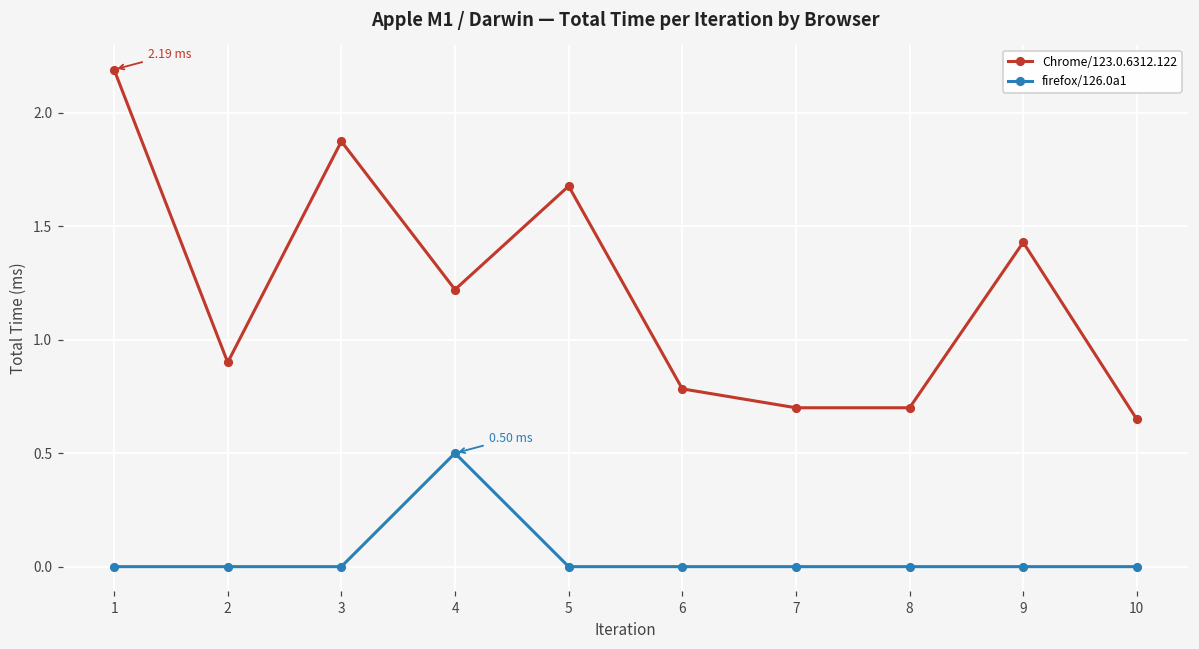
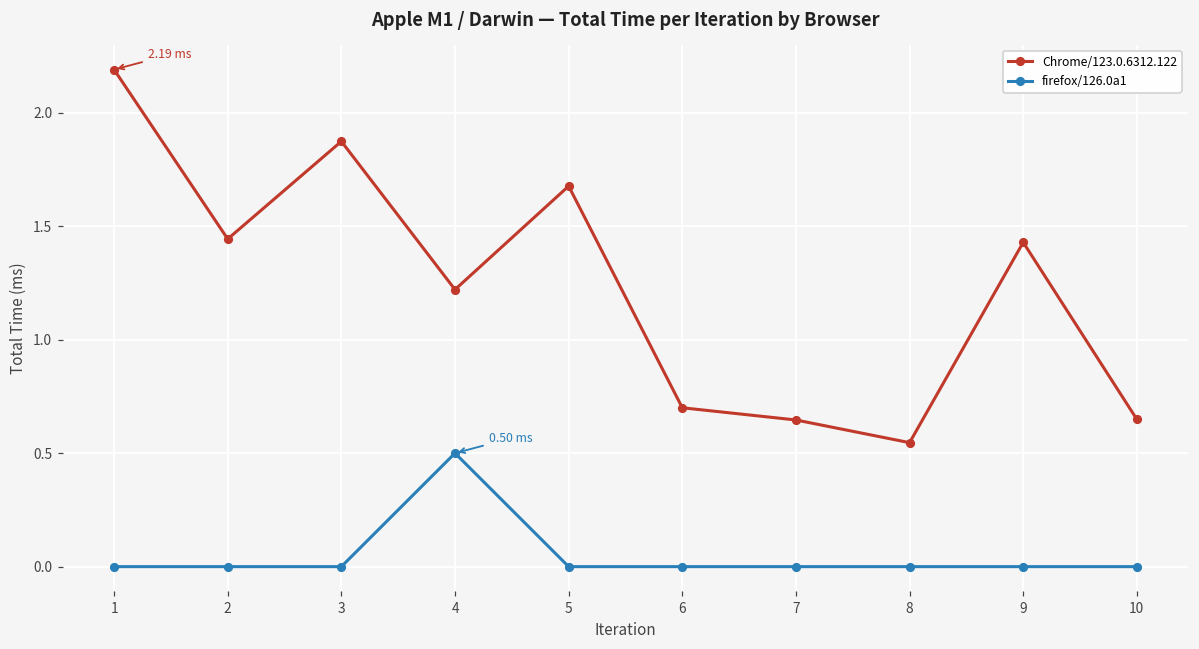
  {
    "Chrome/123.0.6312.122": {
-     "2": 0.90,
+     "2": 1.44,
      "3": 1.87,
      "4": 1.22,
      "5": 1.68,
-     "6": 0.78,
-     "7": 0.70,
-     "8": 0.70,
+     "6": 0.70,
+     "7": 0.65,
+     "8": 0.55,
      "9": 1.43,
      "10": 0.65
    },
    "firefox/126.0a1": {
      "4": 0.50
    }
  }
